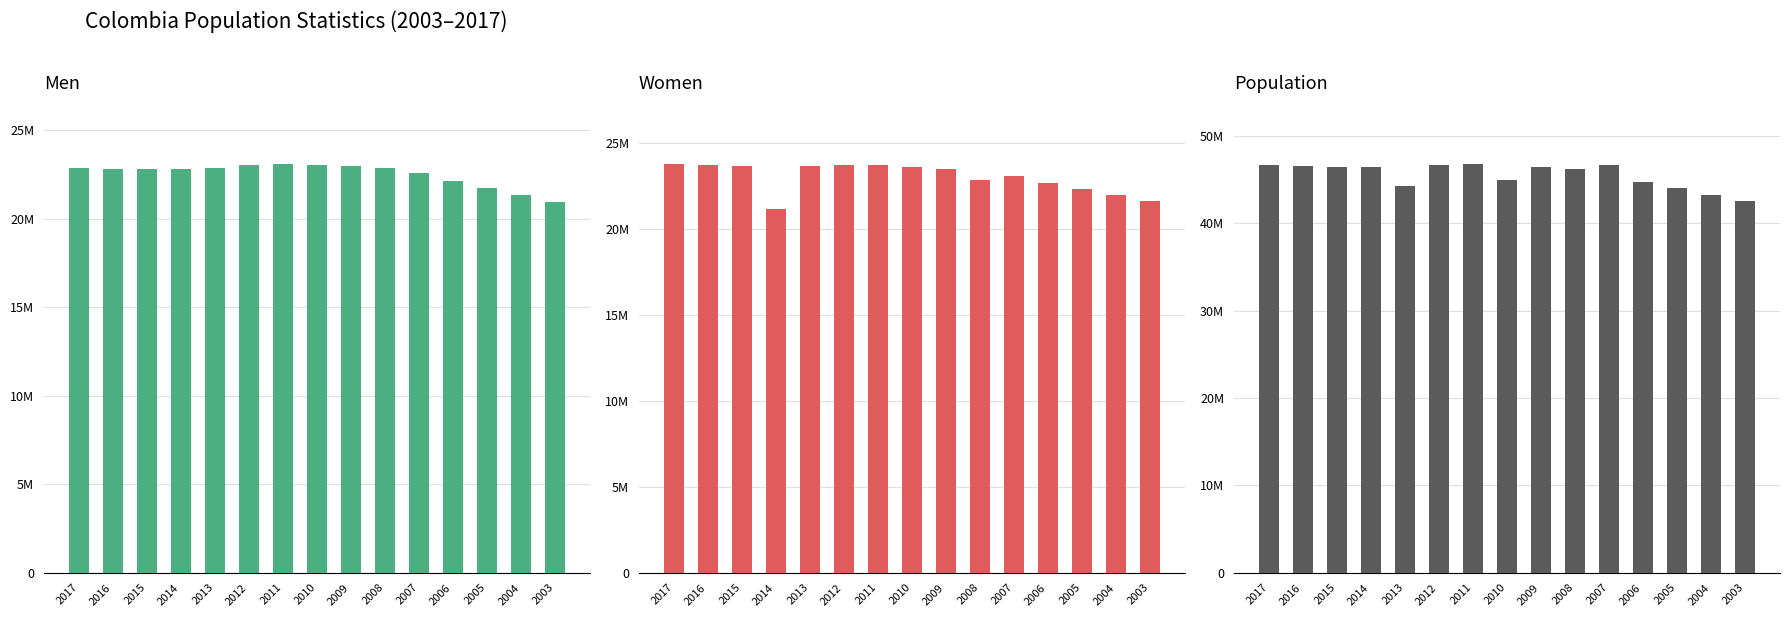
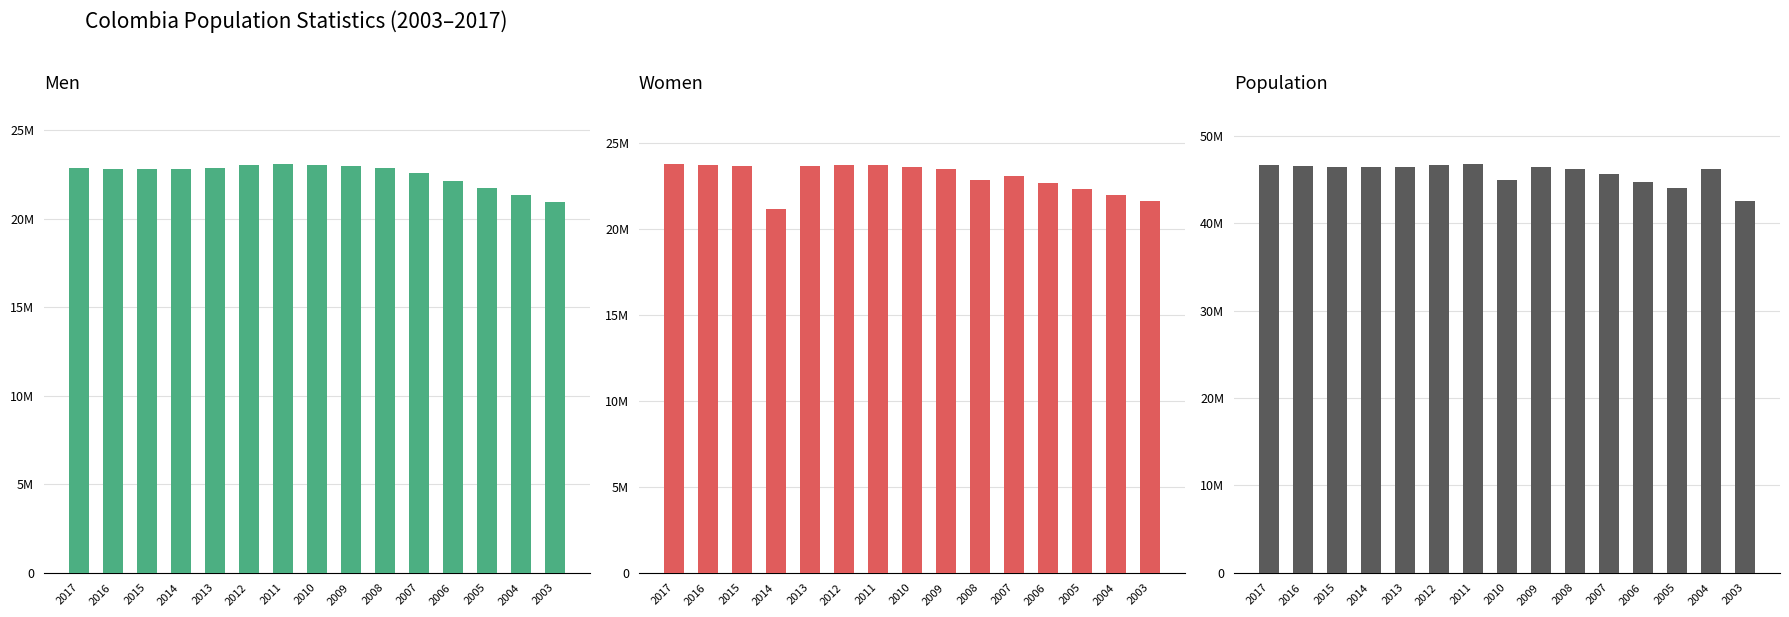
  {
    "Men": {
      "2017": 22900000,
      "2016": 22800000,
      "2015": 22800000,
      "2014": 22800000,
      "2013": 22900000,
      "2012": 23000000,
      "2011": 23100000,
      "2010": 23000000,
      "2009": 23000000,
      "2008": 22900000,
      "2007": 22600000,
      "2006": 22100000,
      "2005": 21700000,
      "2004": 21300000,
      "2003": 20900000
    },
    "Women": {
      "2017": 23800000,
      "2016": 23700000,
      "2015": 23600000,
      "2014": 21200000,
      "2013": 23600000,
      "2012": 23700000,
      "2011": 23700000,
      "2010": 23600000,
      "2009": 23500000,
      "2008": 22800000,
      "2007": 23100000,
      "2006": 22700000,
      "2005": 22300000,
      "2004": 22000000,
      "2003": 21600000
    },
    "Population": {
      "2017": 47000000,
      "2016": 47000000,
      "2015": 46000000,
      "2014": 46000000,
-     "2013": 44000000,
+     "2013": 47000000,
      "2012": 47000000,
      "2011": 47000000,
      "2010": 45000000,
      "2009": 46000000,
      "2008": 46000000,
-     "2007": 47000000,
+     "2007": 46000000,
      "2006": 45000000,
      "2005": 44000000,
-     "2004": 43000000,
+     "2004": 46000000,
      "2003": 43000000
    }
  }
